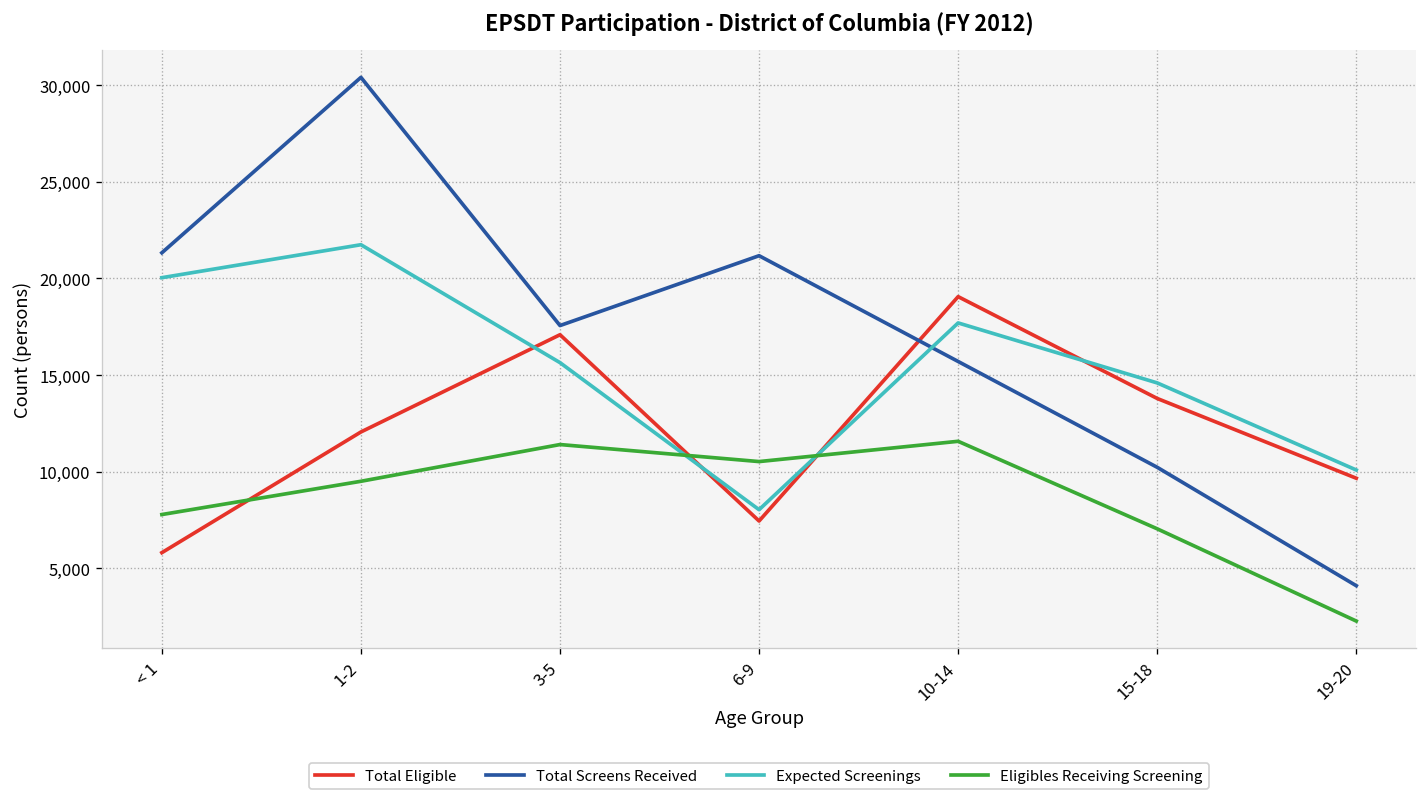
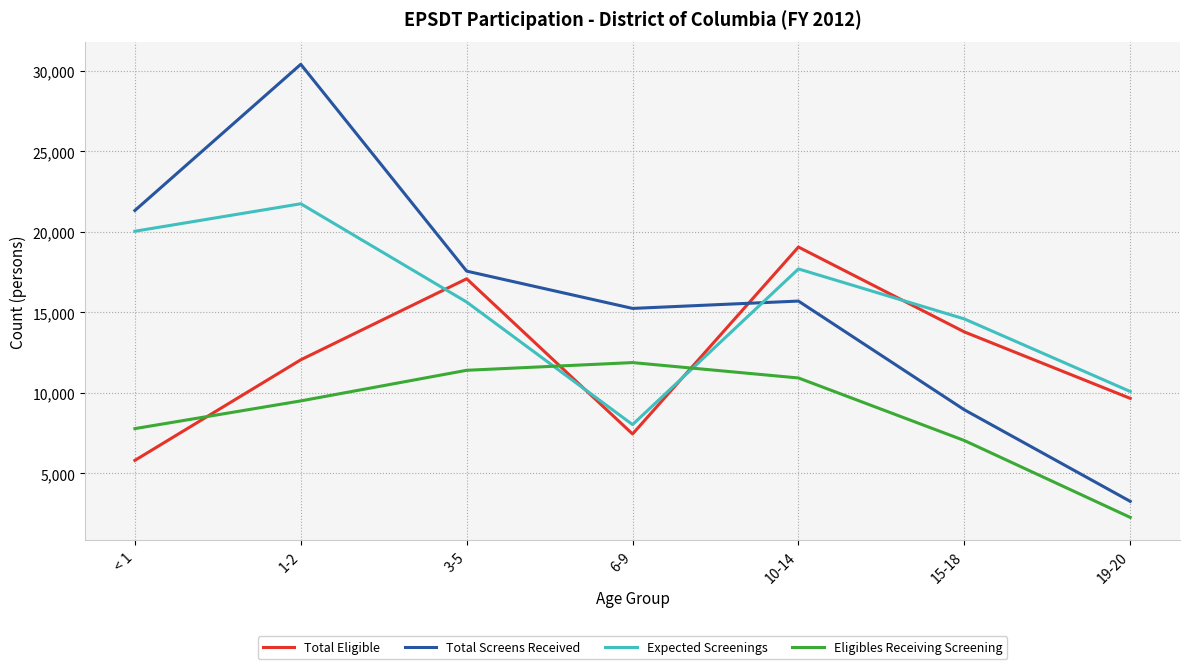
  {
    "Total Eligible": {
      "< 1": "5,800",
      "1-2": "12,100",
      "3-5": "17,100",
      "6-9": "7,400",
      "10-14": "19,100",
      "15-18": "13,800",
      "19-20": "9,700"
    },
    "Total Screens Received": {
      "< 1": "21,300",
      "1-2": "30,400",
      "3-5": "17,600",
-     "6-9": "21,200",
+     "6-9": "15,200",
      "10-14": "15,700",
-     "15-18": "10,200",
-     "19-20": "4,100"
+     "15-18": "9,000",
+     "19-20": "3,300"
    },
    "Expected Screenings": {
      "< 1": "20,000",
      "1-2": "21,700",
      "3-5": "15,600",
      "6-9": "8,000",
      "10-14": "17,700",
      "15-18": "14,600",
      "19-20": "10,100"
    },
    "Eligibles Receiving Screening": {
      "< 1": "7,800",
      "1-2": "9,500",
      "3-5": "11,400",
-     "6-9": "10,500",
-     "10-14": "11,600",
+     "6-9": "11,900",
+     "10-14": "10,900",
      "15-18": "7,000",
      "19-20": "2,300"
    }
  }
